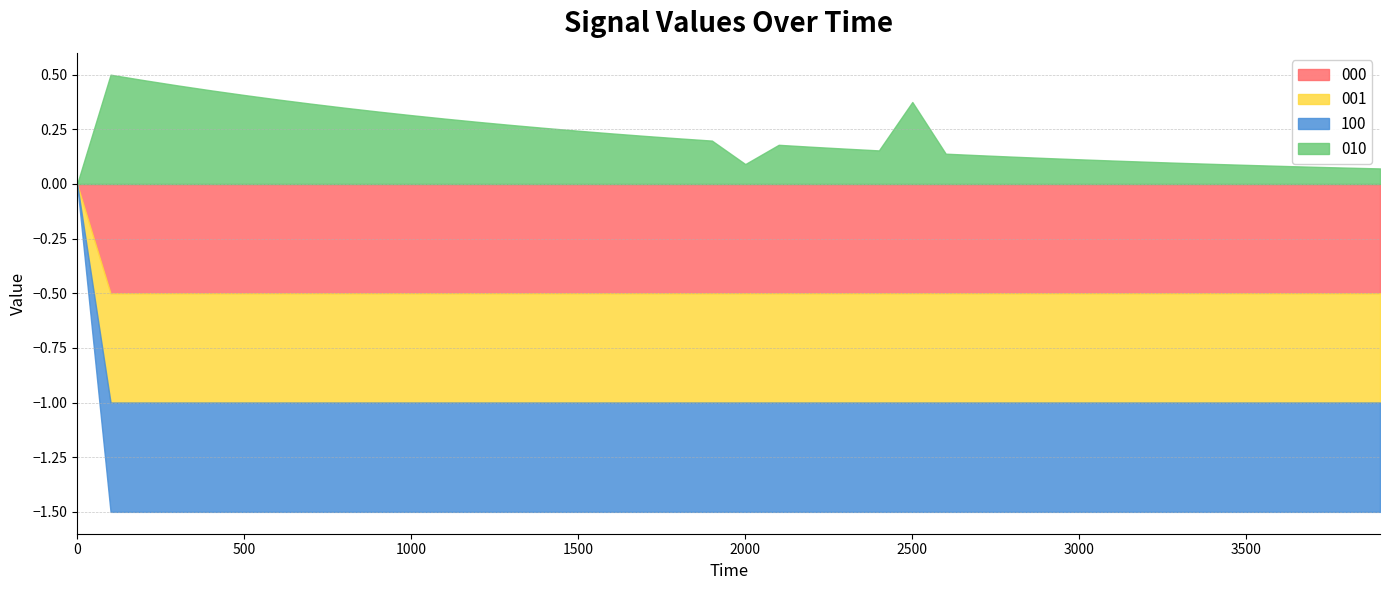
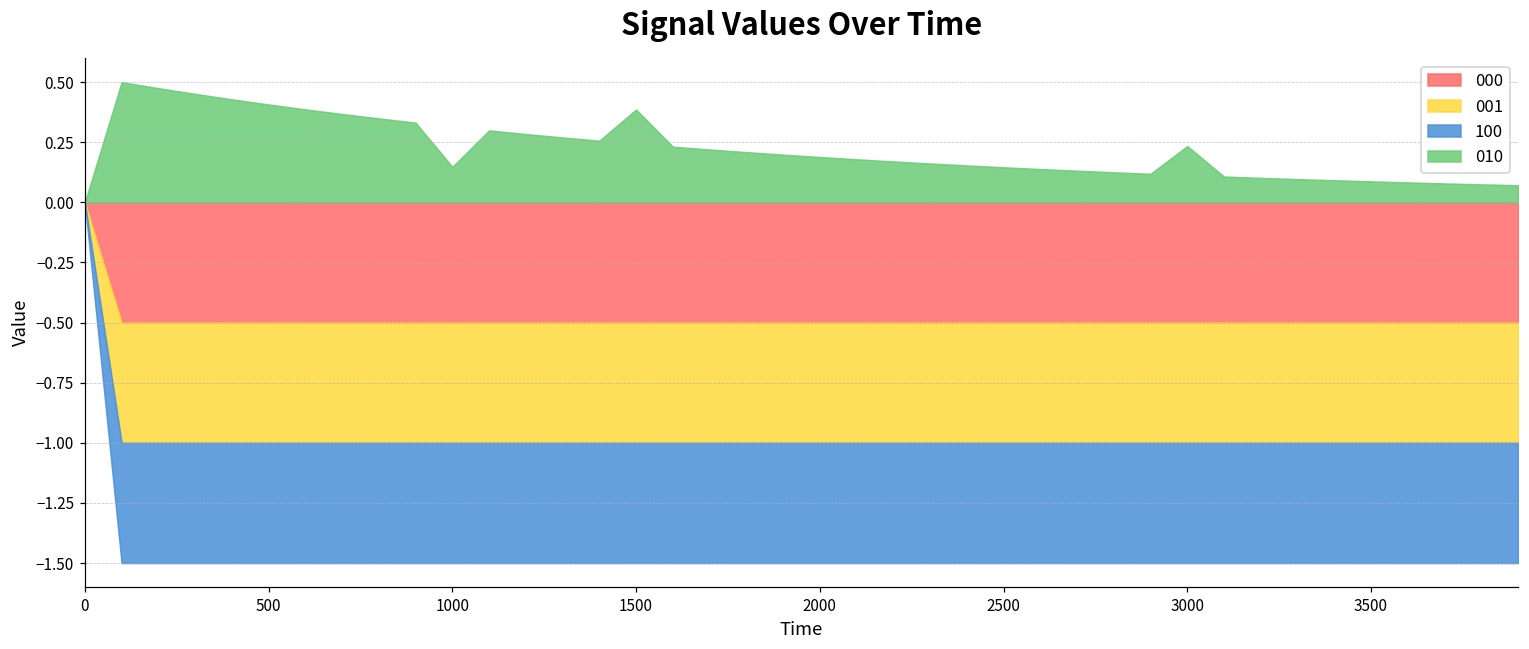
  {
    "010": {
      "500": 0.41,
-     "1000": 0.32,
-     "1500": 0.24,
-     "2000": 0.09,
-     "2500": 0.38,
-     "3000": 0.11,
+     "1000": 0.15,
+     "1500": 0.39,
+     "2000": 0.19,
+     "2500": 0.15,
+     "3000": 0.23,
      "3500": 0.09
    }
  }
